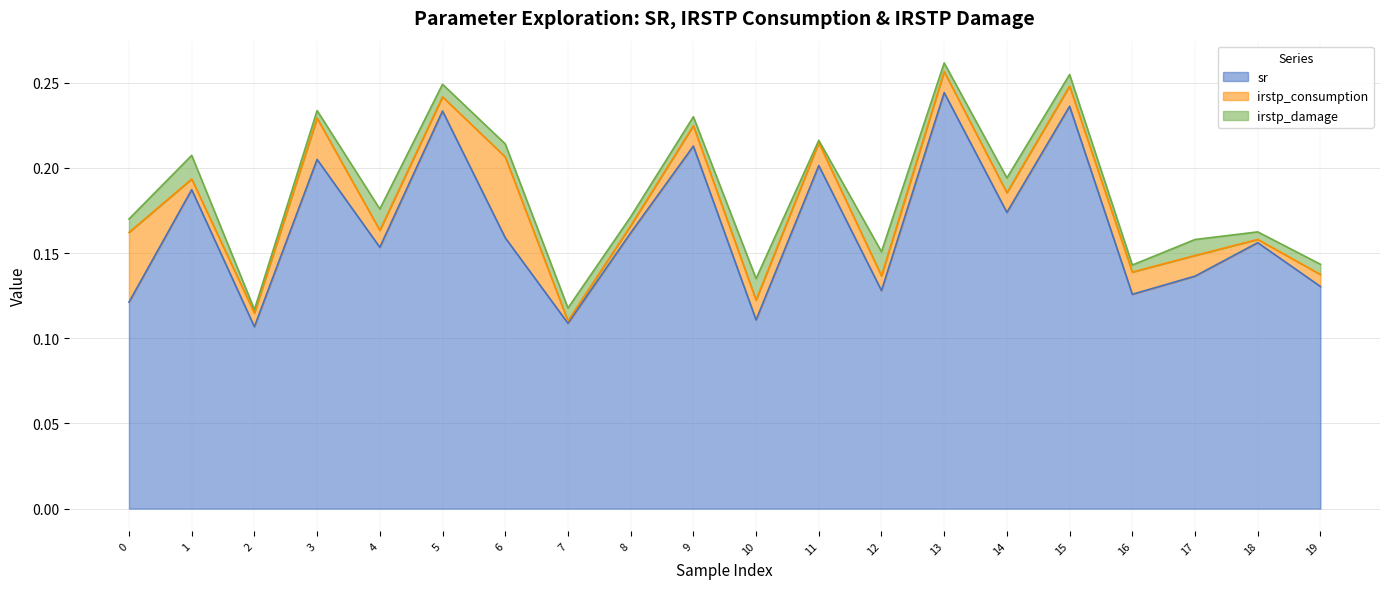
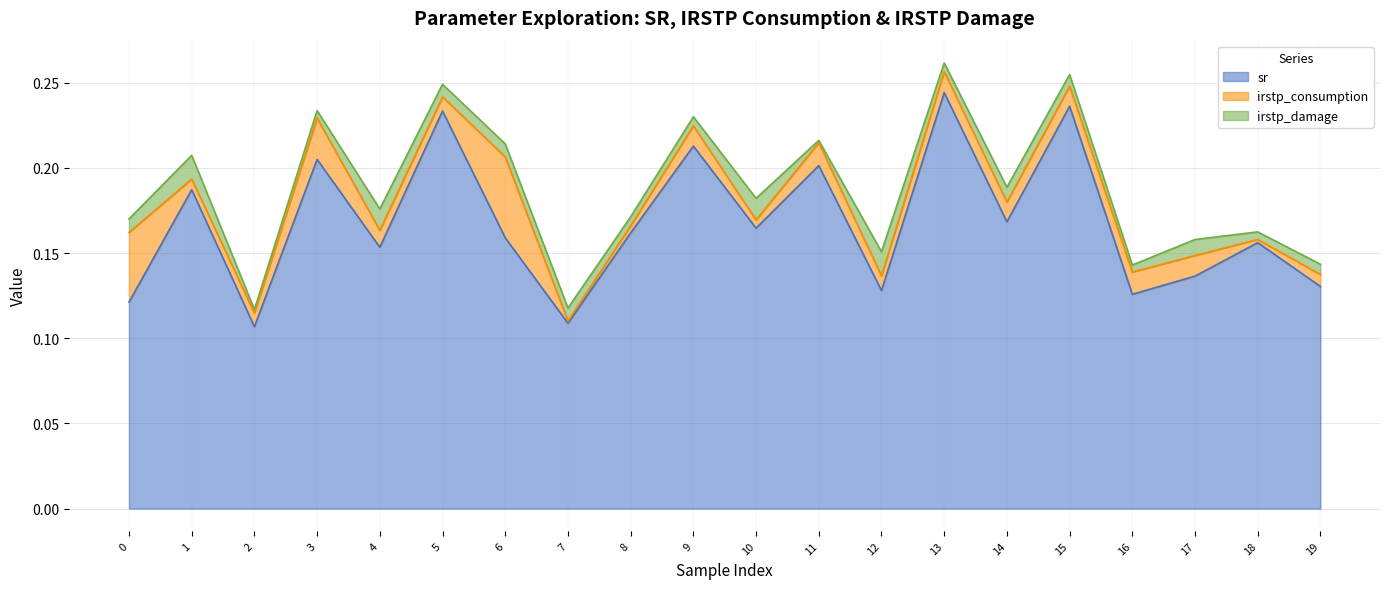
  {
    "sr": {
      "0": 0.121,
      "1": 0.187,
      "2": 0.107,
      "3": 0.205,
      "4": 0.153,
      "5": 0.233,
      "6": 0.159,
      "8": 0.162,
      "9": 0.213,
-     "10": 0.111,
+     "10": 0.165,
      "11": 0.201,
      "12": 0.128,
      "13": 0.244,
-     "14": 0.174,
+     "14": 0.168,
      "15": 0.236,
      "16": 0.126,
      "17": 0.136,
      "18": 0.156,
      "19": 0.130
    },
    "irstp_consumption": {
      "0": 0.041,
      "1": 0.006,
      "2": 0.008,
      "3": 0.024,
      "4": 0.010,
      "5": 0.008,
      "6": 0.047,
      "8": 0.004,
      "9": 0.012,
-     "10": 0.012,
+     "10": 0.005,
      "12": 0.009,
      "13": 0.012,
      "14": 0.012,
      "15": 0.012,
      "16": 0.013,
      "17": 0.012,
      "18": 0.002,
      "19": 0.007
    },
    "irstp_damage": {
      "0": 0.008,
      "1": 0.014,
      "2": 0.002,
      "3": 0.004,
      "4": 0.013,
      "5": 0.007,
      "6": 0.008,
      "7": 0.008,
      "8": 0.005,
      "9": 0.005,
      "10": 0.013,
      "12": 0.014,
      "13": 0.005,
      "14": 0.009,
      "15": 0.007,
      "16": 0.004,
      "17": 0.009,
      "18": 0.004,
      "19": 0.006
    }
  }
